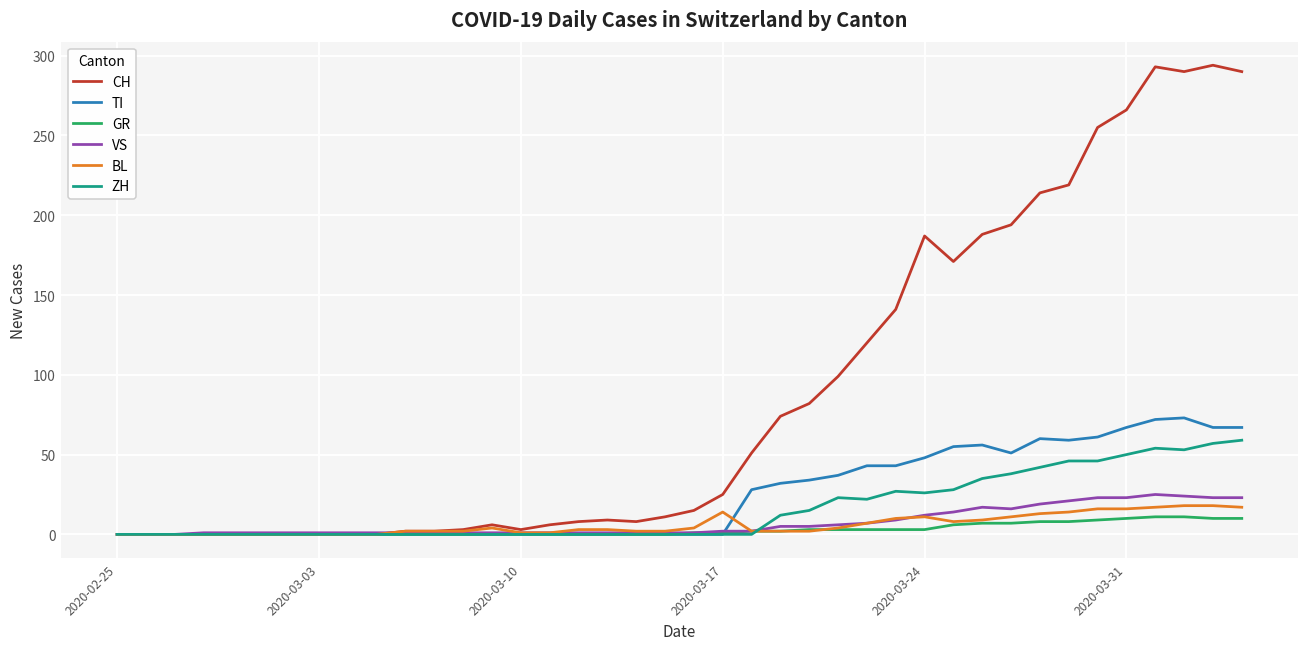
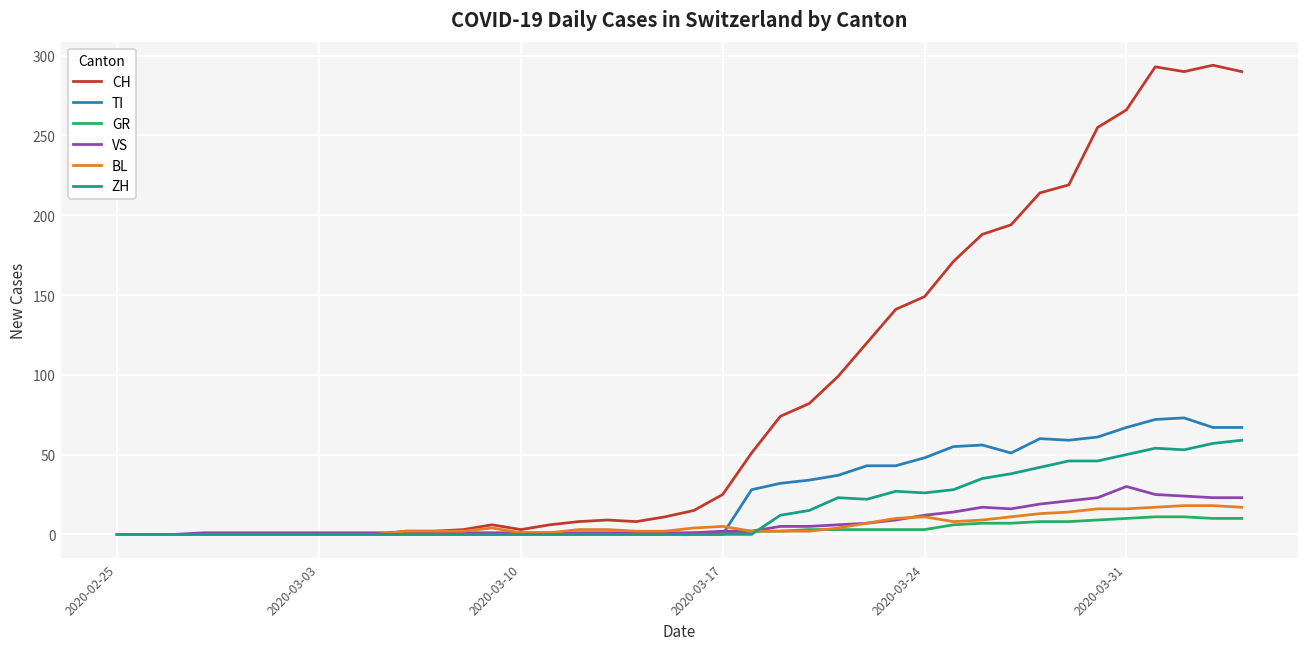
  {
    "CH": {
      "2020-03-10": 3,
      "2020-03-17": 25,
-     "2020-03-24": 187,
+     "2020-03-24": 149,
      "2020-03-31": 266
    },
    "TI": {
      "2020-03-24": 48,
      "2020-03-31": 67
    },
    "VS": {
-     "2020-03-31": 23
+     "2020-03-31": 30
    },
    "BL": {
-     "2020-03-17": 14,
+     "2020-03-17": 5,
      "2020-03-31": 16
    }
  }
